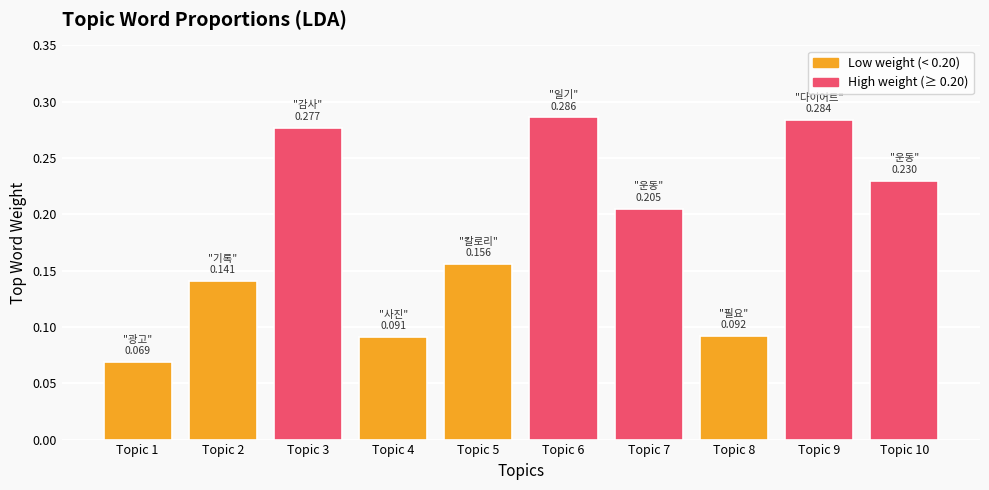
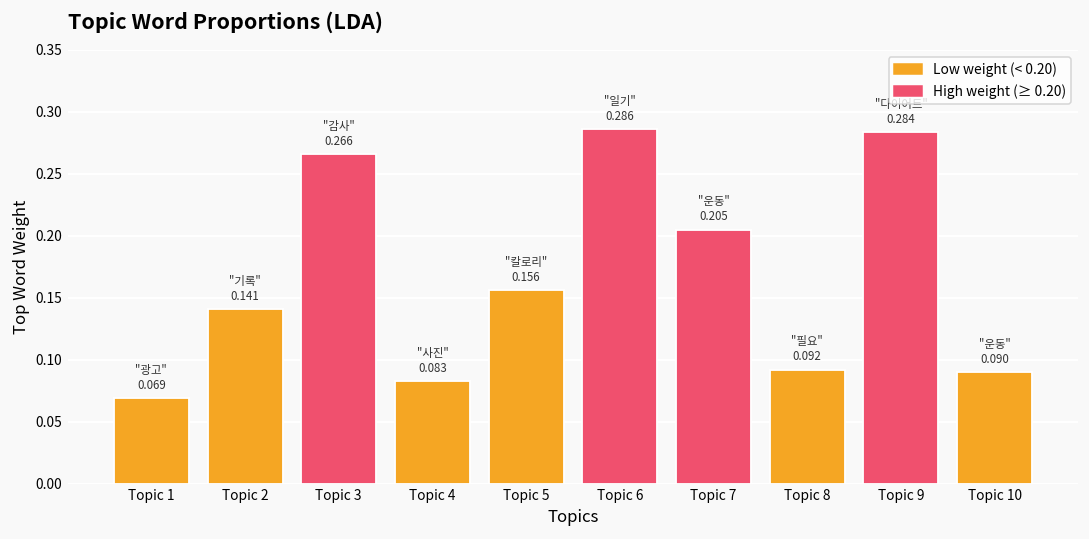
  {
    "Topic 1": 0.069,
    "Topic 2": 0.141,
-   "Topic 3": 0.277,
-   "Topic 4": 0.091,
+   "Topic 3": 0.266,
+   "Topic 4": 0.083,
    "Topic 5": 0.156,
    "Topic 6": 0.286,
    "Topic 7": 0.205,
    "Topic 8": 0.092,
-   "Topic 10": 0.230
+   "Topic 10": 0.090
  }
